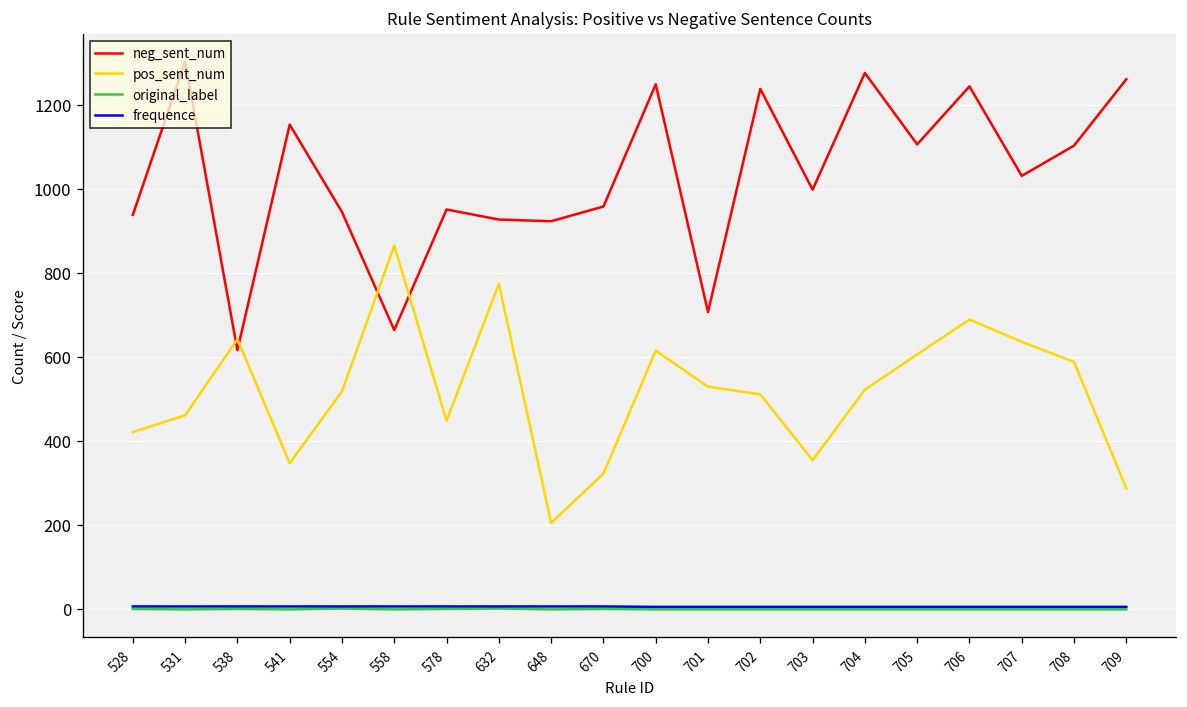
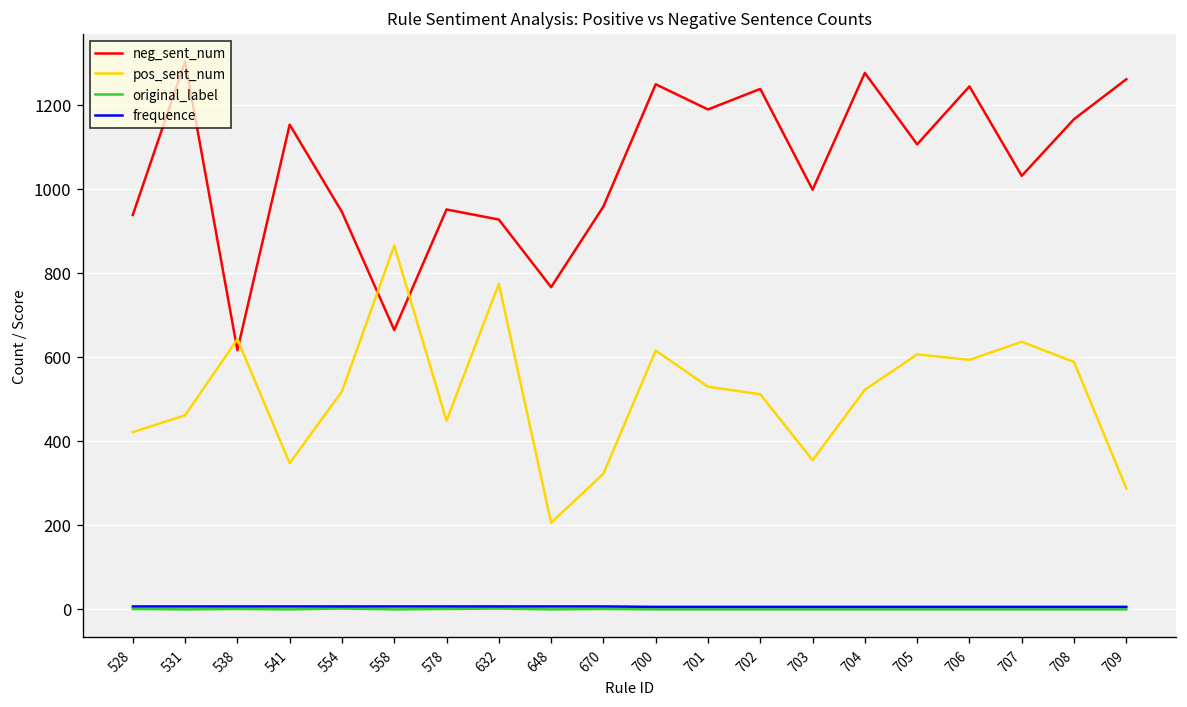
  {
    "neg_sent_num": {
      "528": 940,
      "538": 620,
      "541": 1150,
      "554": 950,
      "558": 660,
      "578": 950,
      "632": 930,
-     "648": 920,
+     "648": 770,
      "670": 960,
      "700": 1250,
-     "701": 710,
+     "701": 1190,
      "702": 1240,
      "703": 1000,
      "704": 1280,
      "705": 1110,
      "706": 1240,
      "707": 1030,
-     "708": 1100,
+     "708": 1170,
      "709": 1260
    },
    "pos_sent_num": {
      "528": 420,
      "531": 460,
      "538": 640,
      "541": 350,
      "554": 520,
      "558": 870,
      "578": 450,
      "632": 770,
      "648": 210,
      "670": 320,
      "700": 620,
      "701": 530,
      "702": 510,
      "703": 350,
      "704": 520,
      "705": 610,
-     "706": 690,
+     "706": 590,
      "707": 640,
      "708": 590,
      "709": 290
    }
  }
